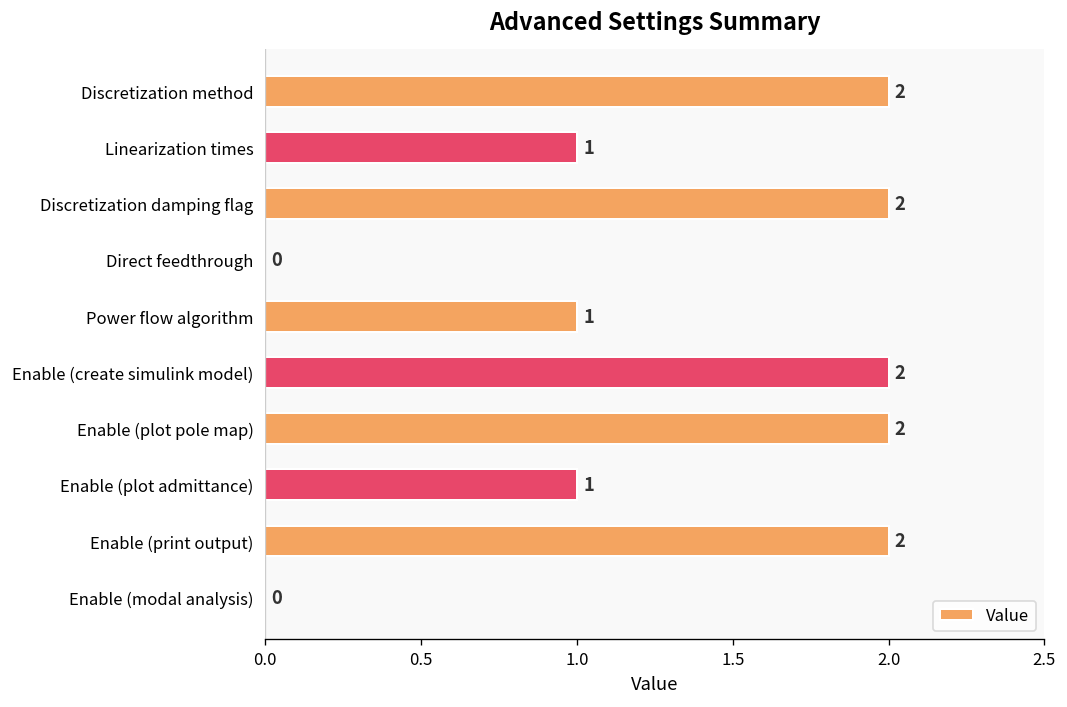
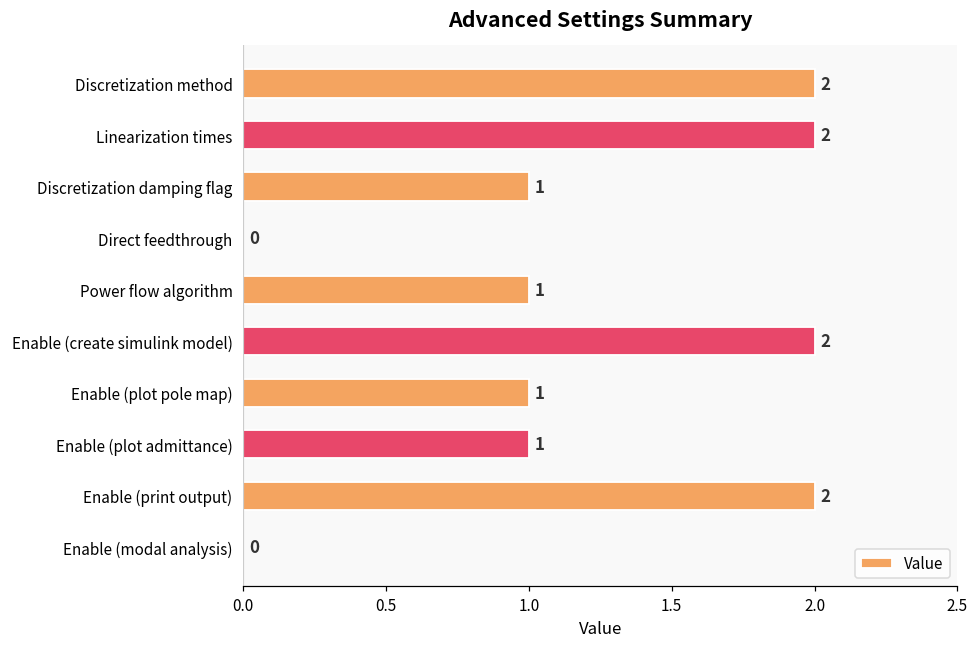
  {
    "Discretization method": 2,
-   "Linearization times": 1,
-   "Discretization damping flag": 2,
+   "Linearization times": 2,
+   "Discretization damping flag": 1,
    "Direct feedthrough": 0,
    "Power flow algorithm": 1,
    "Enable (create simulink model)": 2,
-   "Enable (plot pole map)": 2,
+   "Enable (plot pole map)": 1,
    "Enable (plot admittance)": 1,
    "Enable (print output)": 2,
    "Enable (modal analysis)": 0
  }
